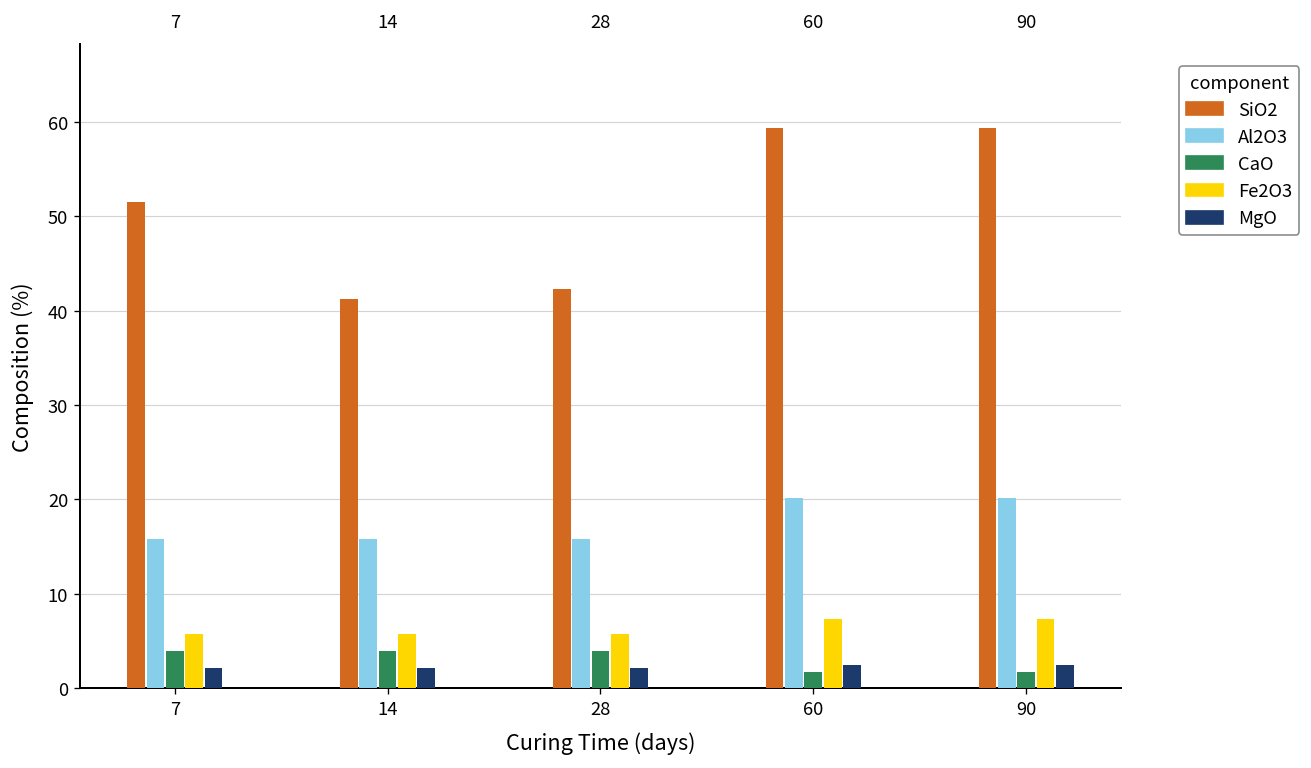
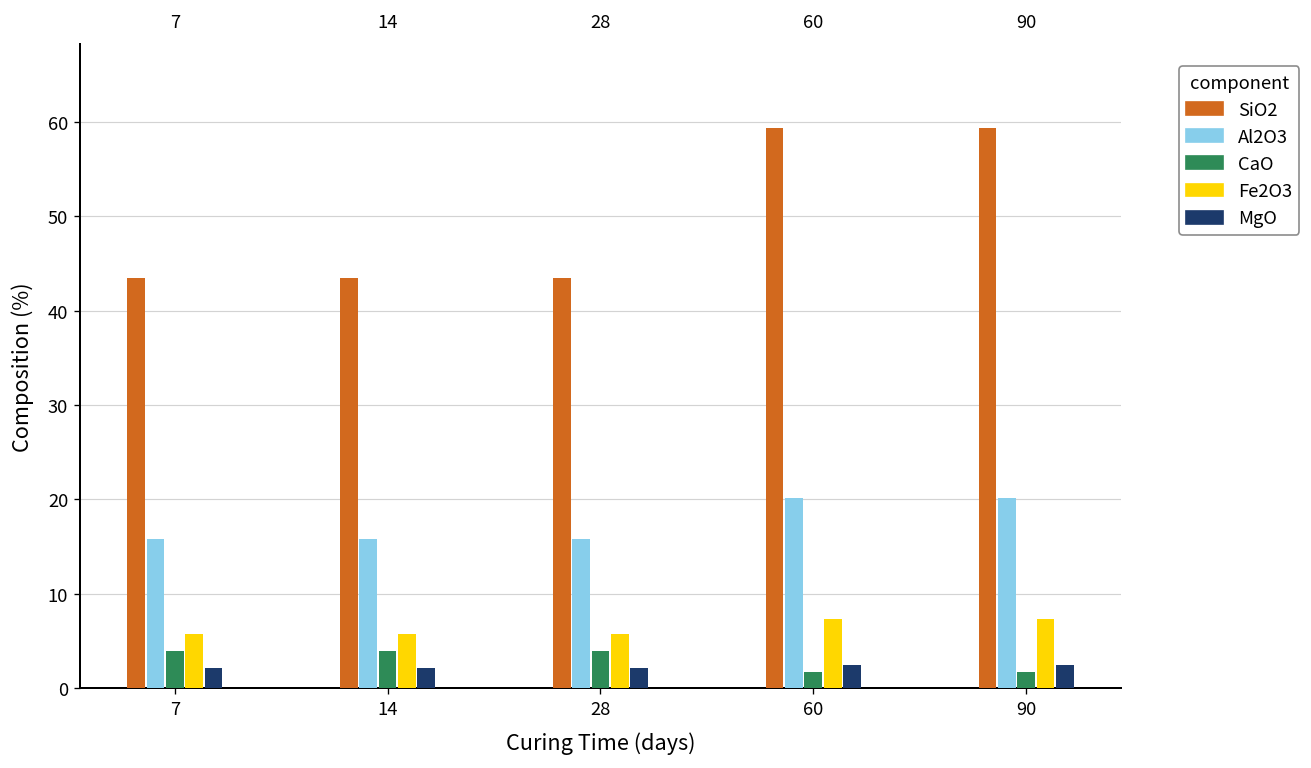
  {
    "SiO2": {
-     "7": 52,
-     "14": 41,
-     "28": 42,
+     "7": 43,
+     "14": 43,
+     "28": 43,
      "60": 59,
      "90": 59
    },
    "Al2O3": {
      "7": 16,
      "14": 16,
      "28": 16,
      "60": 20,
      "90": 20
    },
    "CaO": {
      "7": 4,
      "14": 4,
      "28": 4,
      "60": 2,
      "90": 2
    },
    "Fe2O3": {
      "7": 6,
      "14": 6,
      "28": 6,
      "60": 7,
      "90": 7
    },
    "MgO": {
      "7": 2,
      "14": 2,
      "28": 2,
      "60": 2,
      "90": 2
    }
  }
